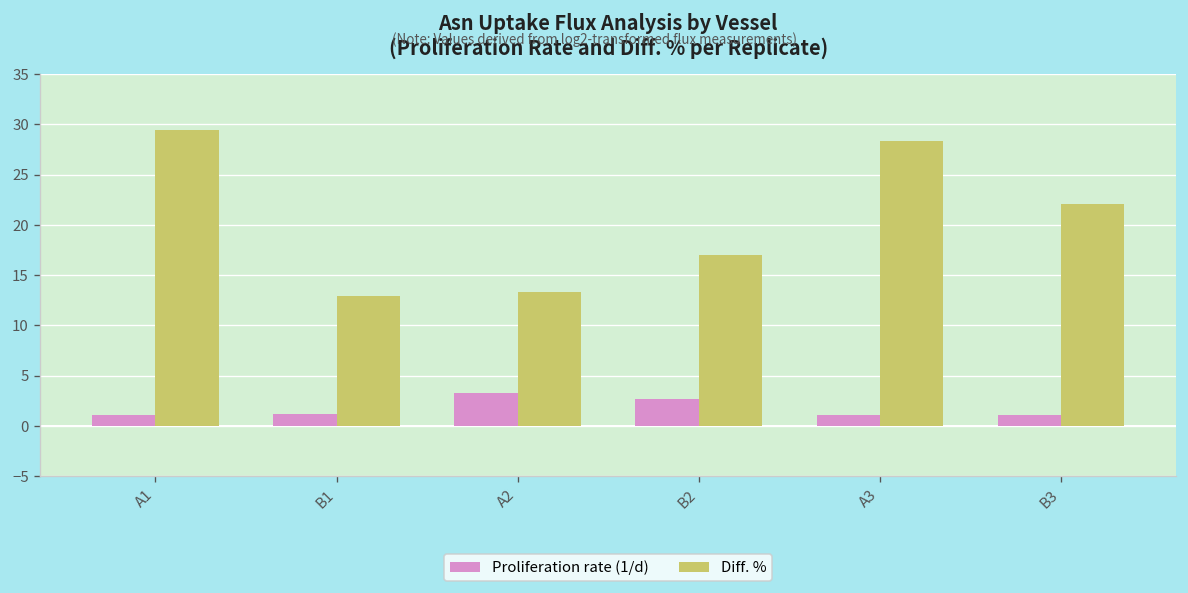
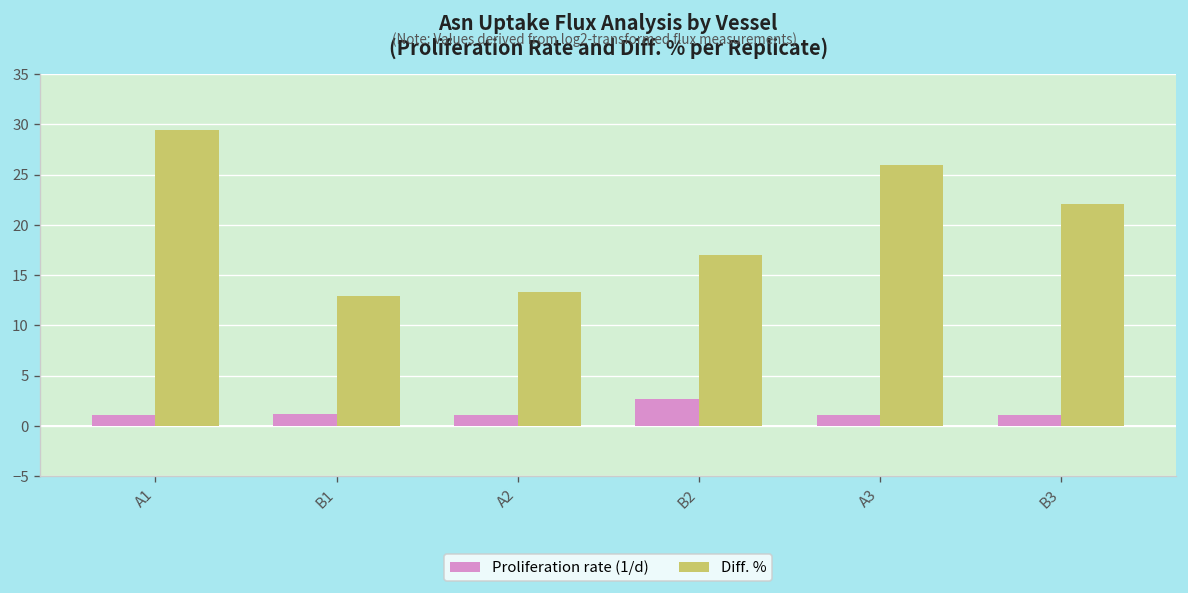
  {
    "Proliferation rate (1/d)": {
      "A1": 1,
      "B1": 1,
-     "A2": 3,
+     "A2": 1,
      "B2": 3,
      "A3": 1,
      "B3": 1
    },
    "Diff. %": {
      "A1": 29,
      "B1": 13,
      "A2": 13,
      "B2": 17,
-     "A3": 28,
+     "A3": 26,
      "B3": 22
    }
  }
